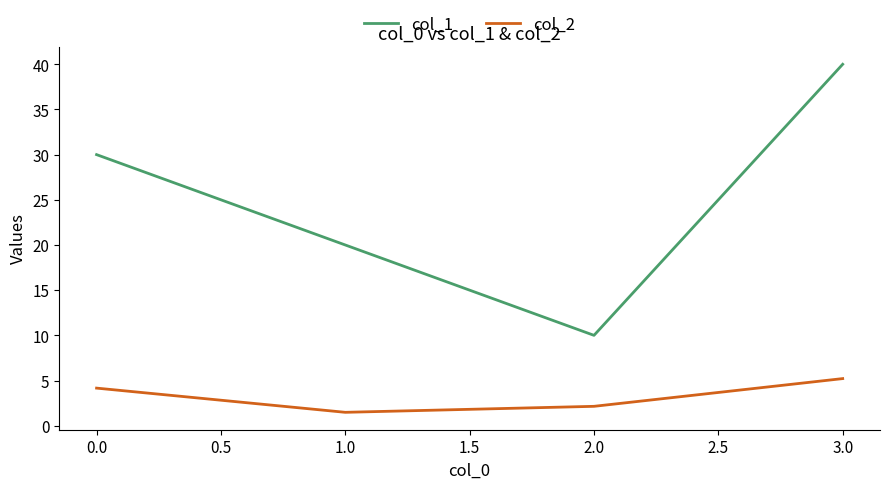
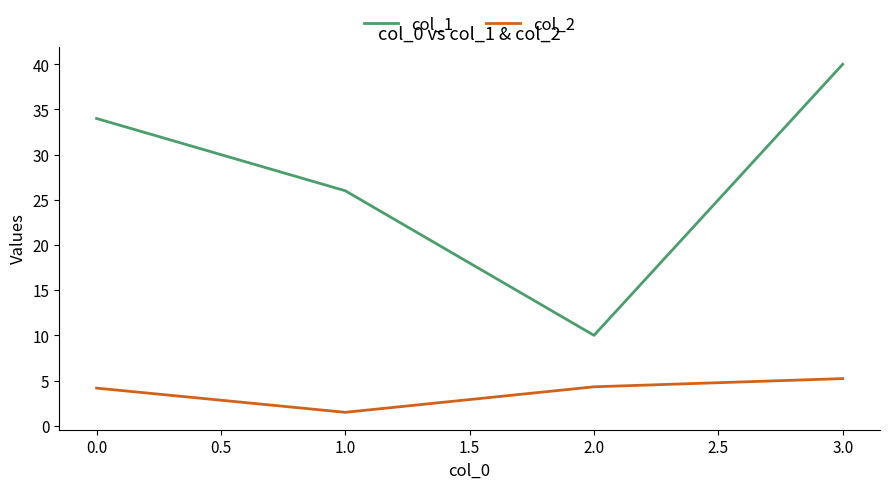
  {
    "col_1": {
-     "0.0": 30,
-     "1.0": 20,
+     "0.0": 34,
+     "1.0": 26,
      "2.0": 10,
      "3.0": 40
    },
    "col_2": {
      "0.0": 4,
      "1.0": 1,
-     "2.0": 2,
+     "2.0": 4,
      "3.0": 5
    }
  }
